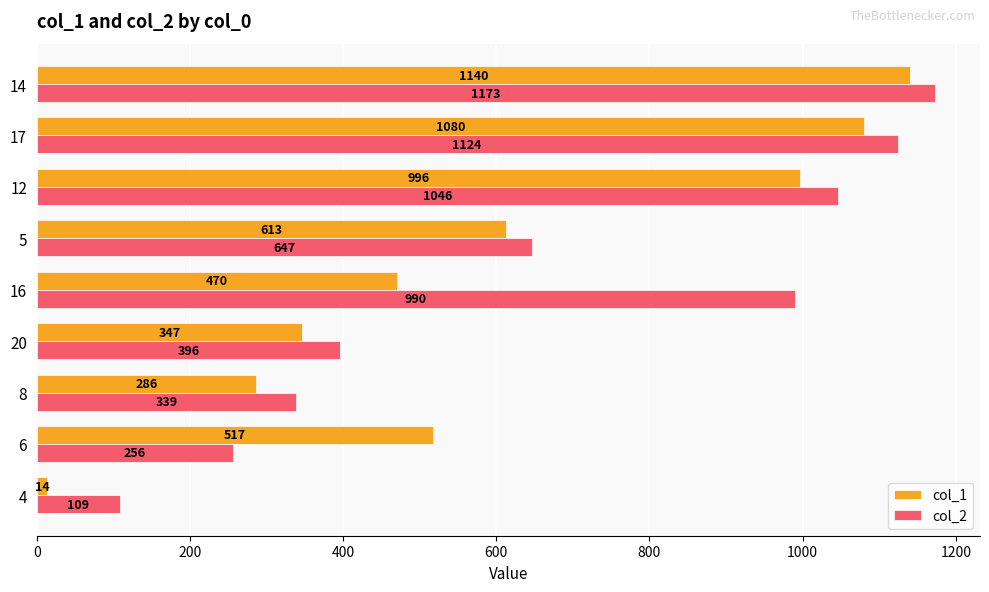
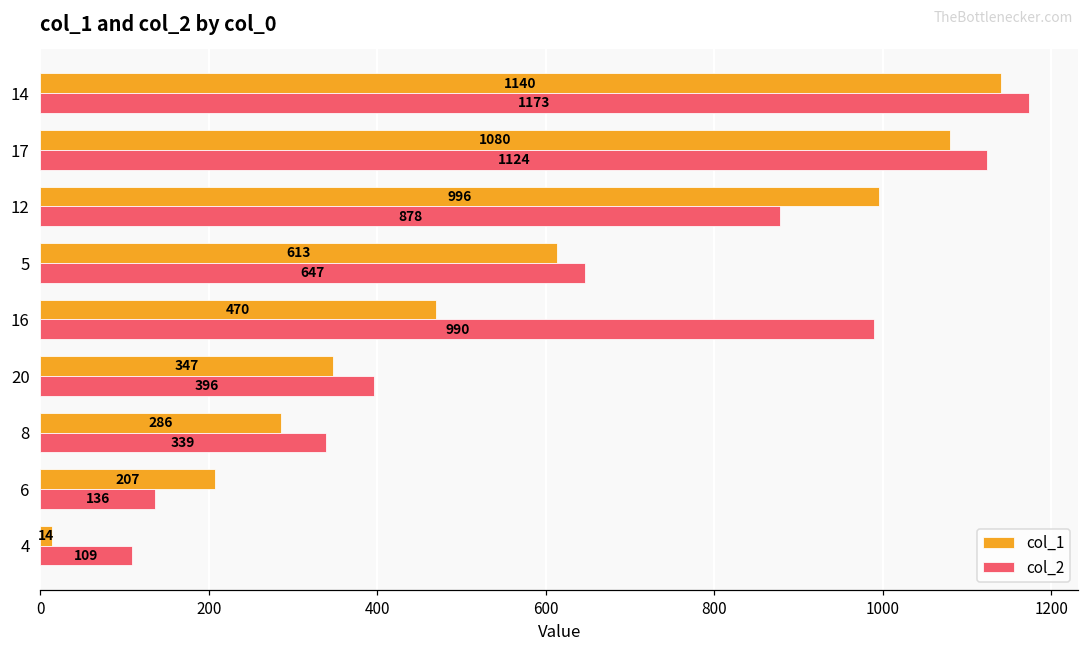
  {
    "col_1": {
      "14": 1140,
      "17": 1080,
      "12": 996,
      "5": 613,
      "16": 470,
      "20": 347,
      "8": 286,
-     "6": 517,
+     "6": 207,
      "4": 14
    },
    "col_2": {
      "14": 1173,
      "17": 1124,
-     "12": 1046,
+     "12": 878,
      "5": 647,
      "16": 990,
      "20": 396,
      "8": 339,
-     "6": 256,
+     "6": 136,
      "4": 109
    }
  }
